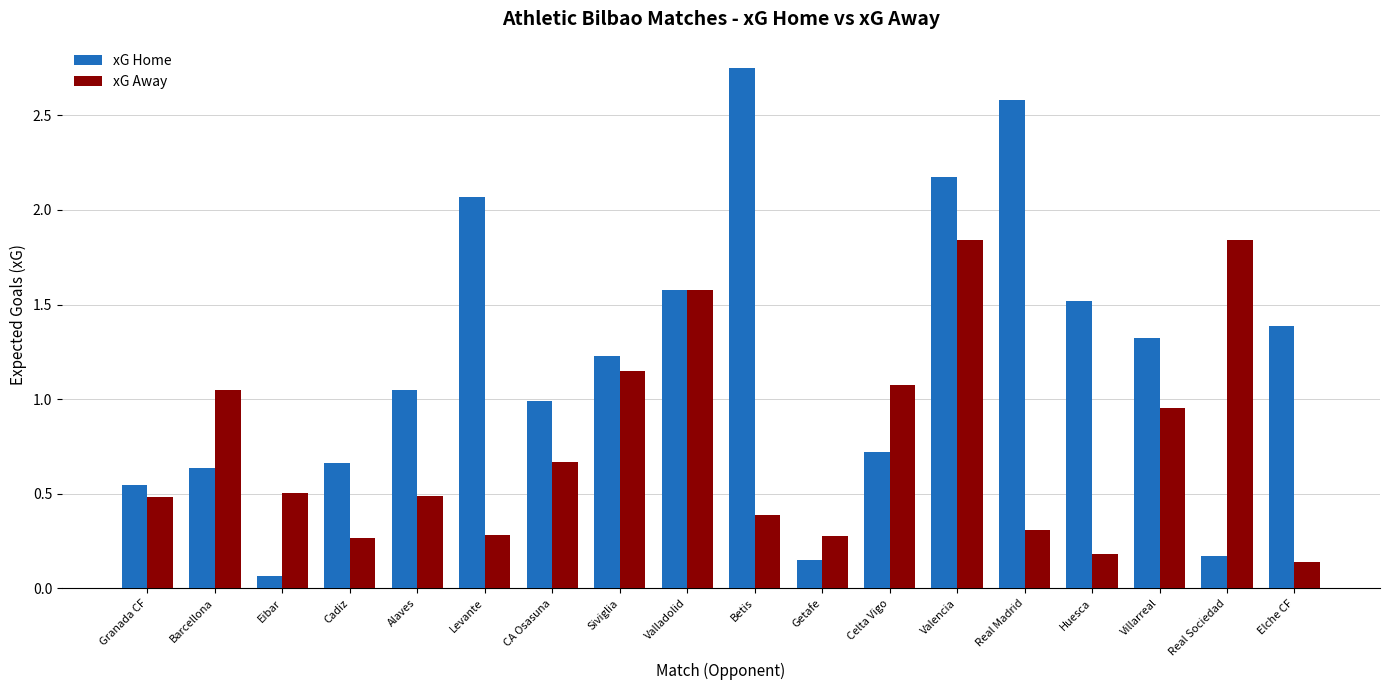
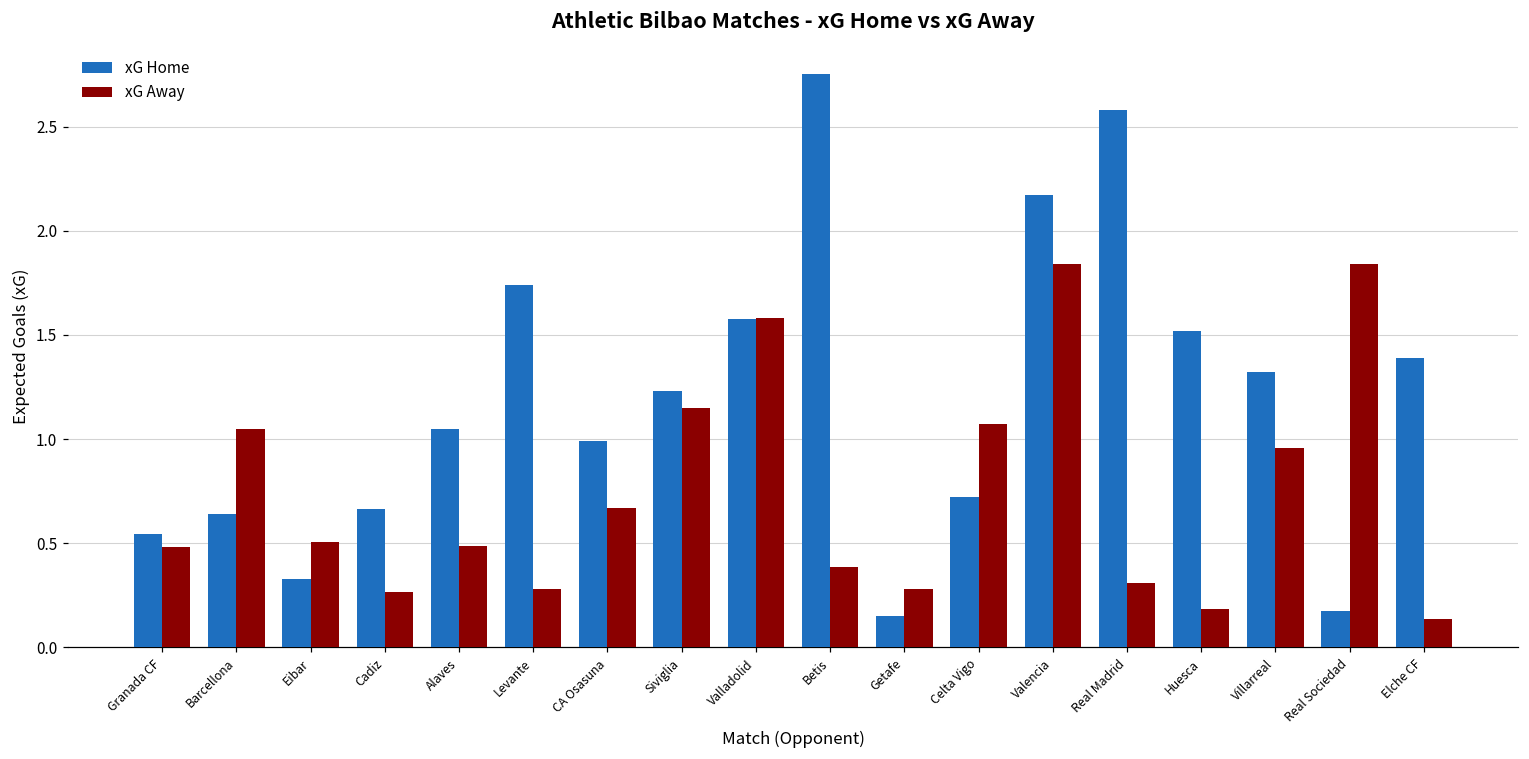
  {
    "xG Home": {
      "Granada CF": 0.55,
      "Barcellona": 0.64,
-     "Eibar": 0.06,
+     "Eibar": 0.33,
      "Cadiz": 0.66,
      "Alaves": 1.05,
-     "Levante": 2.07,
+     "Levante": 1.74,
      "CA Osasuna": 0.99,
      "Siviglia": 1.23,
      "Valladolid": 1.58,
      "Betis": 2.75,
      "Getafe": 0.15,
      "Celta Vigo": 0.72,
      "Valencia": 2.17,
      "Real Madrid": 2.58,
      "Huesca": 1.52,
      "Villarreal": 1.32,
      "Real Sociedad": 0.17,
      "Elche CF": 1.39
    },
    "xG Away": {
      "Granada CF": 0.48,
      "Barcellona": 1.05,
      "Eibar": 0.51,
      "Cadiz": 0.26,
      "Alaves": 0.49,
      "Levante": 0.28,
      "CA Osasuna": 0.67,
      "Siviglia": 1.15,
      "Valladolid": 1.58,
      "Betis": 0.39,
      "Getafe": 0.28,
      "Celta Vigo": 1.07,
      "Valencia": 1.84,
      "Real Madrid": 0.31,
      "Huesca": 0.18,
      "Villarreal": 0.96,
      "Real Sociedad": 1.84,
      "Elche CF": 0.14
    }
  }
